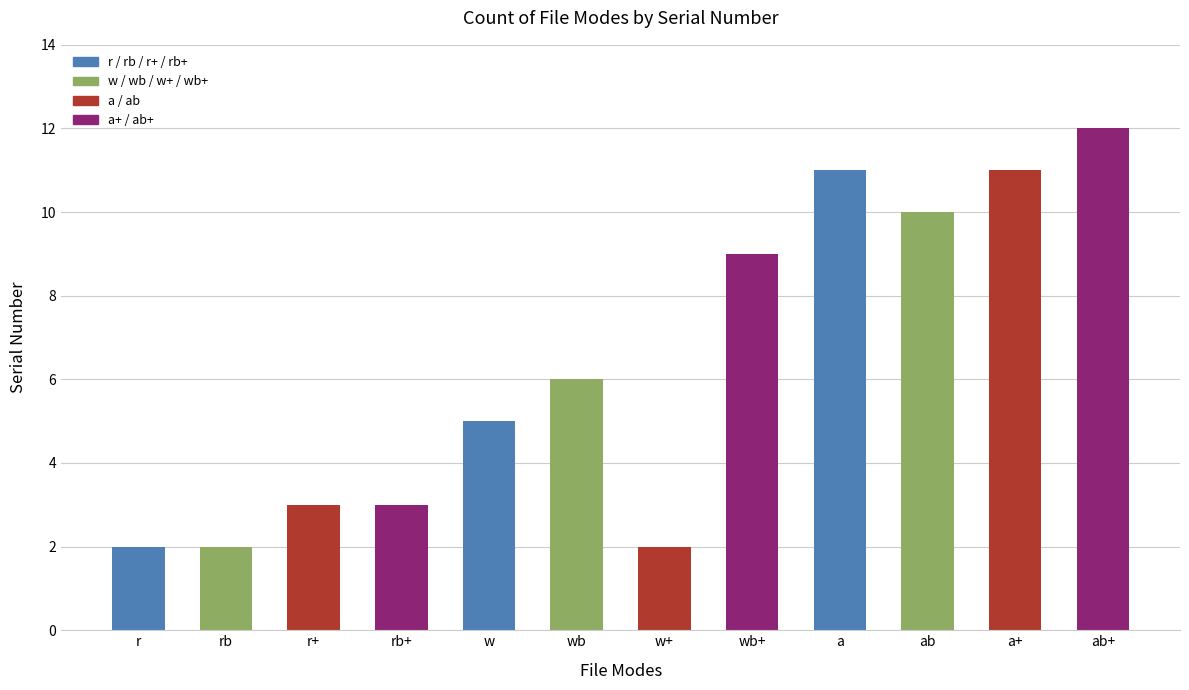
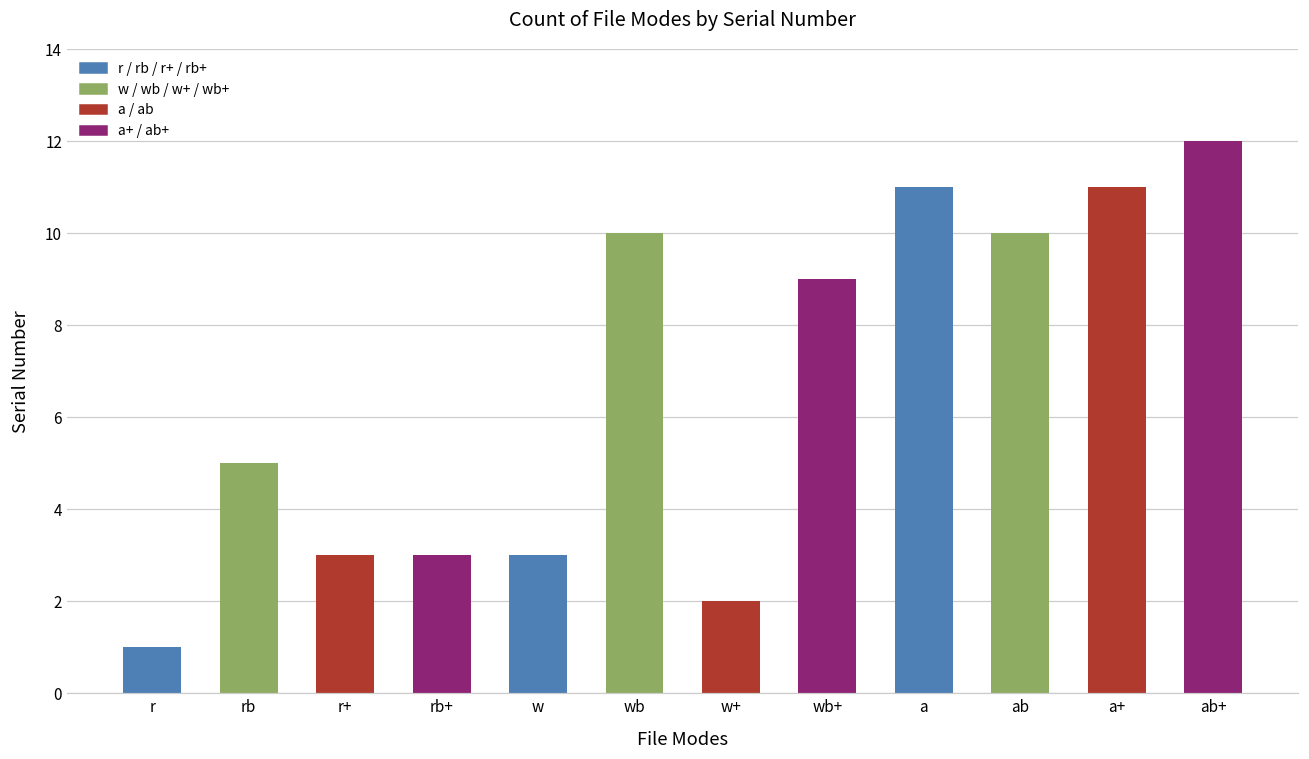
  {
-   "r": 2,
-   "rb": 2,
+   "r": 1,
+   "rb": 5,
    "r+": 3,
    "rb+": 3,
-   "w": 5,
-   "wb": 6,
+   "w": 3,
+   "wb": 10,
    "w+": 2,
    "wb+": 9,
    "a": 11,
    "ab": 10,
    "a+": 11,
    "ab+": 12
  }
